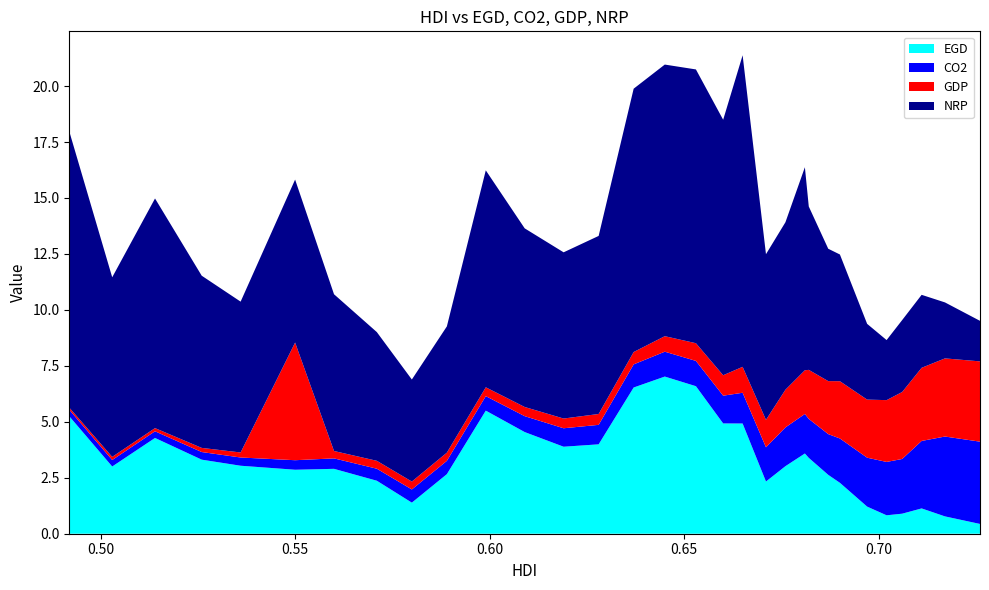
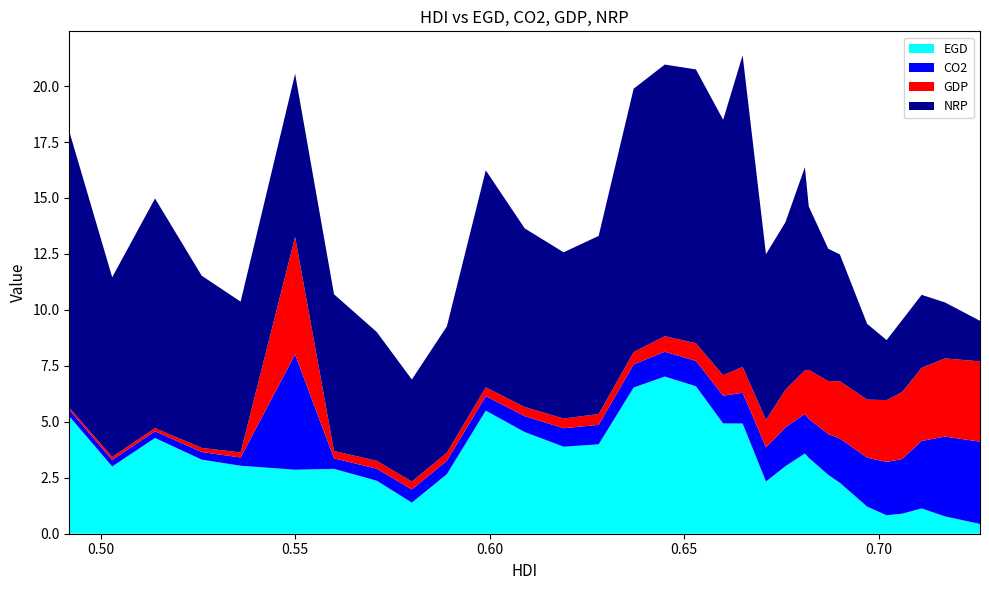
  {
    "CO2": {
-     "0.55": 0.4
+     "0.55": 5.2
    },
    "NRP": {
      "0.55": 7.3
    }
  }
